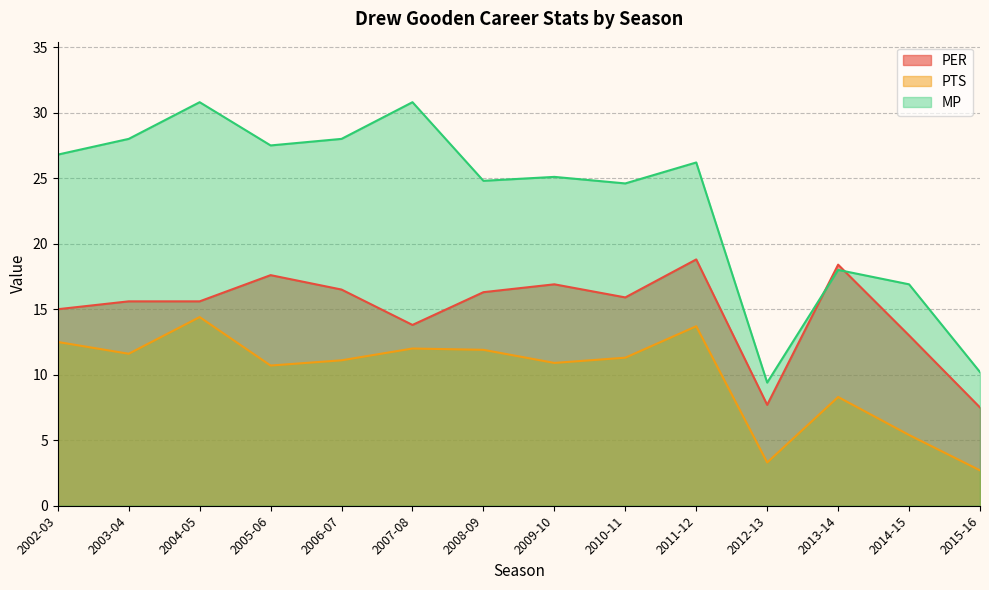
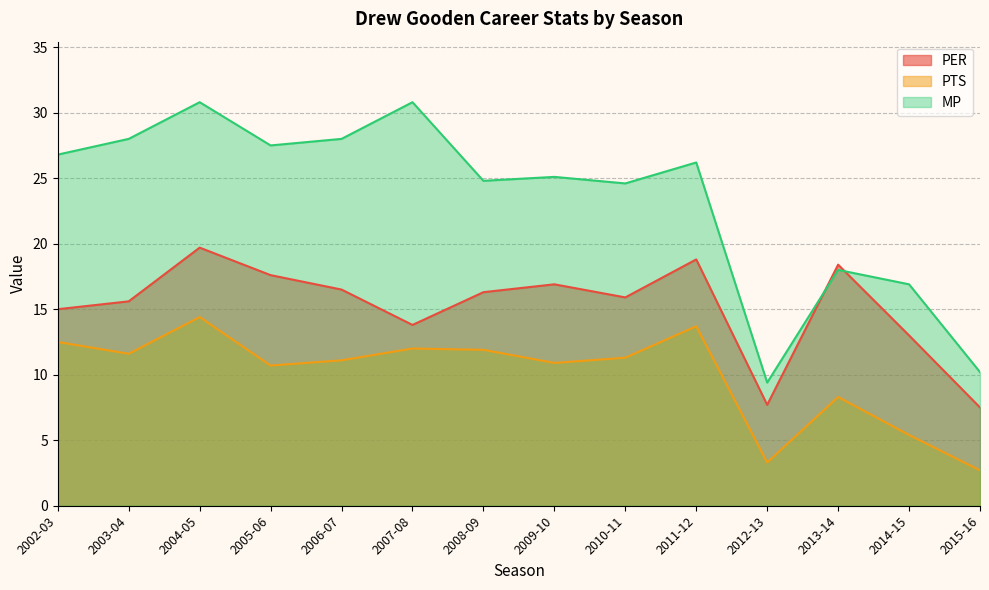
  {
    "PER": {
      "2002-03": 15.0,
      "2003-04": 15.6,
-     "2004-05": 15.6,
+     "2004-05": 19.7,
      "2005-06": 17.6,
      "2006-07": 16.5,
      "2007-08": 13.8,
      "2008-09": 16.3,
      "2009-10": 16.9,
      "2010-11": 15.9,
      "2011-12": 18.8,
      "2012-13": 7.7,
      "2013-14": 18.4,
      "2014-15": 13.0,
      "2015-16": 7.5
    },
    "PTS": {
      "2002-03": 12.5,
      "2003-04": 11.6,
      "2004-05": 14.4,
      "2005-06": 10.7,
      "2006-07": 11.1,
      "2007-08": 12.0,
      "2008-09": 11.9,
      "2009-10": 10.9,
      "2010-11": 11.3,
      "2011-12": 13.7,
      "2012-13": 3.3,
      "2013-14": 8.3,
      "2014-15": 5.4,
      "2015-16": 2.7
    },
    "MP": {
      "2002-03": 26.8,
      "2003-04": 28.0,
      "2004-05": 30.8,
      "2005-06": 27.5,
      "2006-07": 28.0,
      "2007-08": 30.8,
      "2008-09": 24.8,
      "2009-10": 25.1,
      "2010-11": 24.6,
      "2011-12": 26.2,
      "2012-13": 9.4,
      "2013-14": 18.0,
      "2014-15": 16.9,
      "2015-16": 10.2
    }
  }
